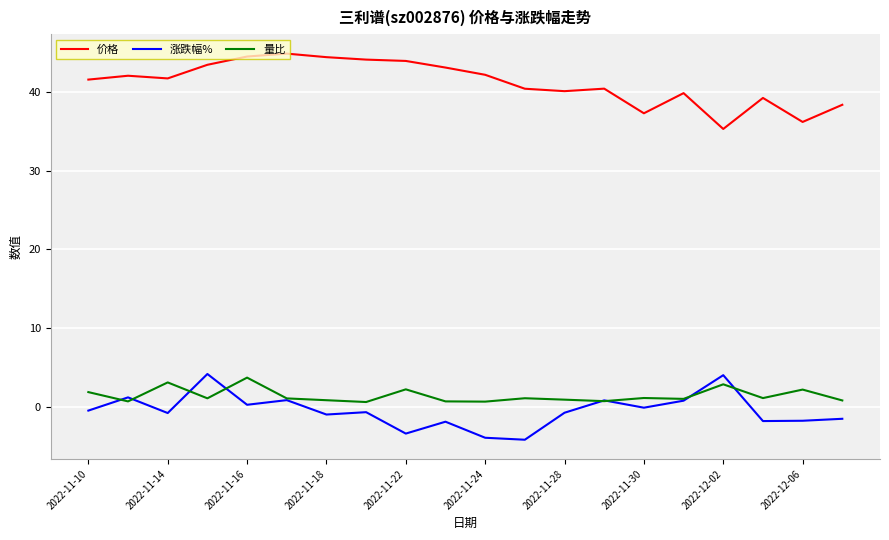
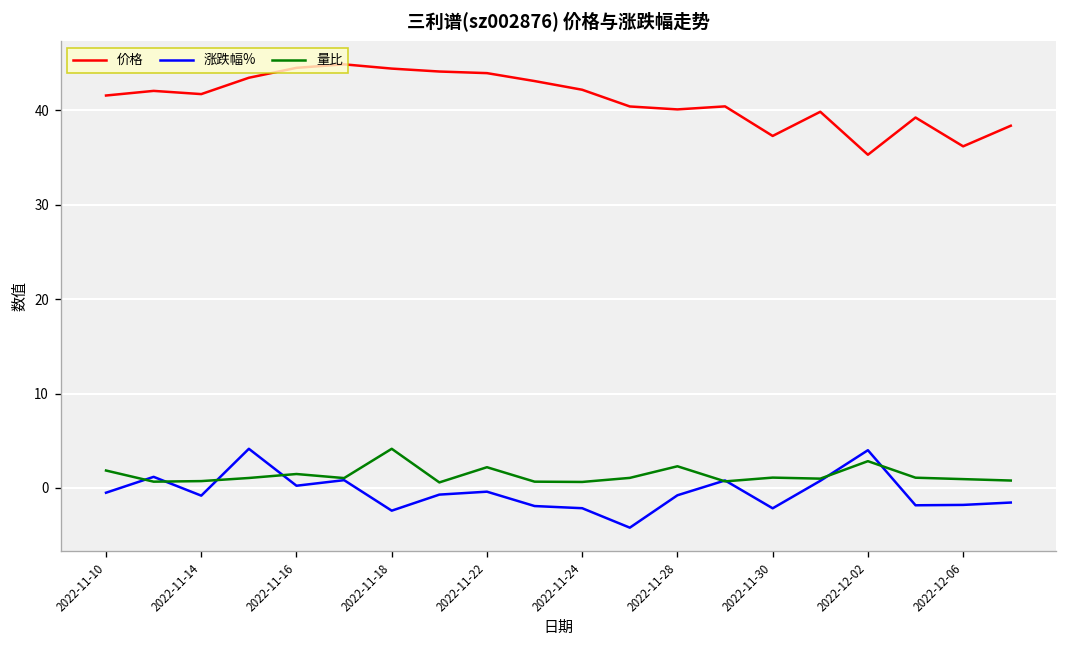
  {
    "价格": {
      "2022-11-10": 42,
      "2022-11-14": 42,
      "2022-11-18": 44,
      "2022-11-22": 44,
      "2022-11-24": 42,
      "2022-11-28": 40,
      "2022-11-30": 37,
      "2022-12-02": 35,
      "2022-12-06": 36
    },
    "涨跌幅%": {
      "2022-11-10": -1,
      "2022-11-14": -1,
      "2022-11-16": 0,
-     "2022-11-18": -1,
-     "2022-11-22": -3,
-     "2022-11-24": -4,
+     "2022-11-18": -2,
+     "2022-11-22": 0,
+     "2022-11-24": -2,
      "2022-11-28": -1,
-     "2022-11-30": 0,
+     "2022-11-30": -2,
      "2022-12-02": 4,
      "2022-12-06": -2
    },
    "量比": {
      "2022-11-10": 2,
-     "2022-11-14": 3,
-     "2022-11-16": 4,
-     "2022-11-18": 1,
+     "2022-11-14": 1,
+     "2022-11-16": 1,
+     "2022-11-18": 4,
      "2022-11-22": 2,
      "2022-11-24": 1,
-     "2022-11-28": 1,
+     "2022-11-28": 2,
      "2022-11-30": 1,
      "2022-12-02": 3,
-     "2022-12-06": 2
+     "2022-12-06": 1
    }
  }
